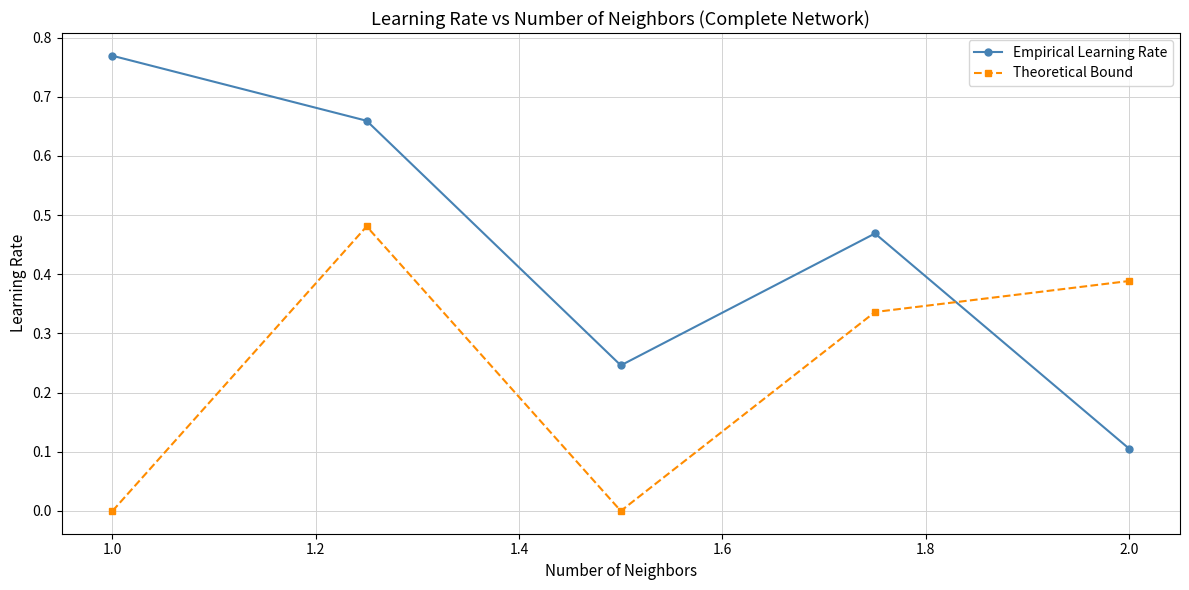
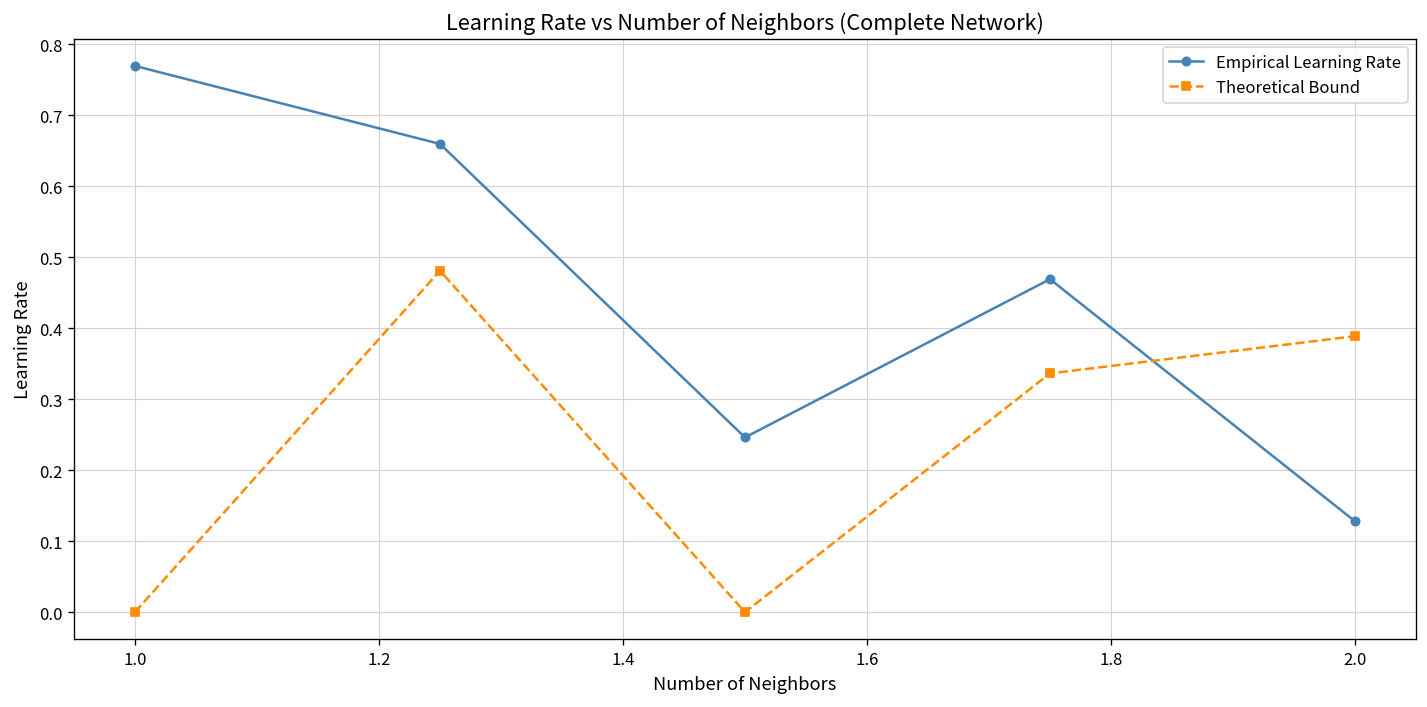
  {
    "Empirical Learning Rate": {
      "1.0": 0.77,
-     "2.0": 0.11
+     "2.0": 0.13
    },
    "Theoretical Bound": {
      "1.0": 0.00,
      "2.0": 0.39
    }
  }
